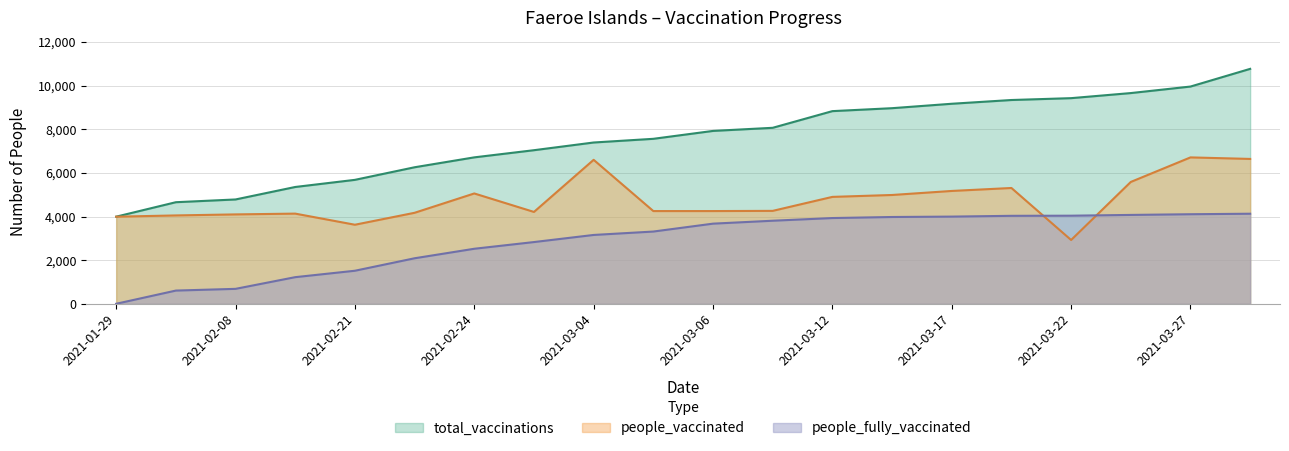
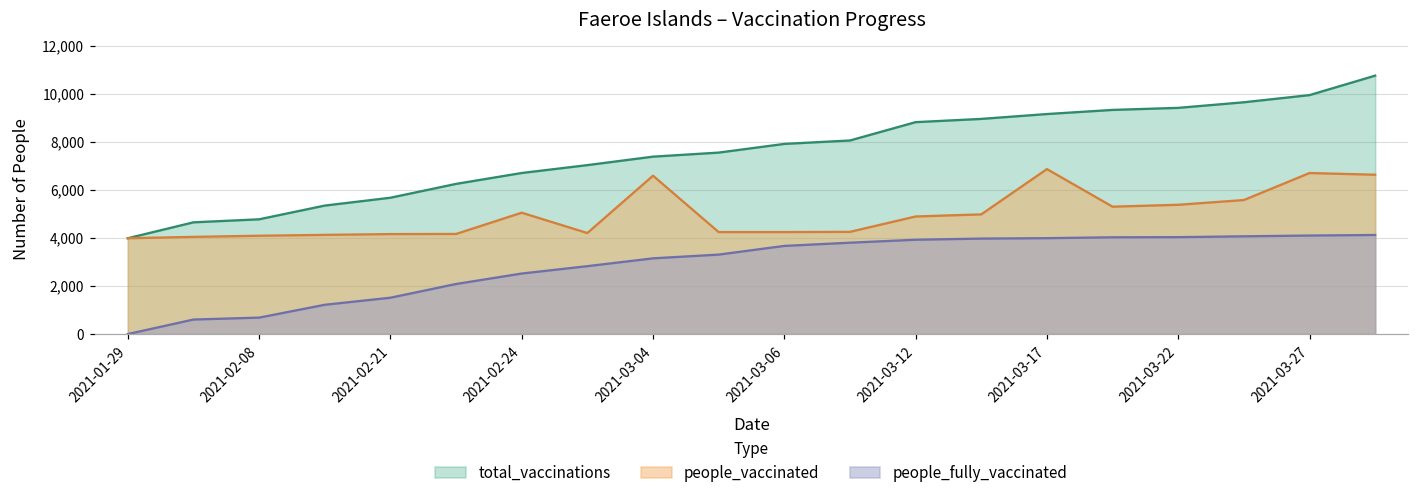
  {
    "people_vaccinated": {
      "2021-02-08": "4,100",
-     "2021-02-21": "3,600",
+     "2021-02-21": "4,200",
      "2021-02-24": "5,100",
      "2021-03-04": "6,600",
      "2021-03-06": "4,300",
      "2021-03-12": "4,900",
-     "2021-03-17": "5,200",
-     "2021-03-22": "2,900",
+     "2021-03-17": "6,900",
+     "2021-03-22": "5,400",
      "2021-03-27": "6,700"
    }
  }
